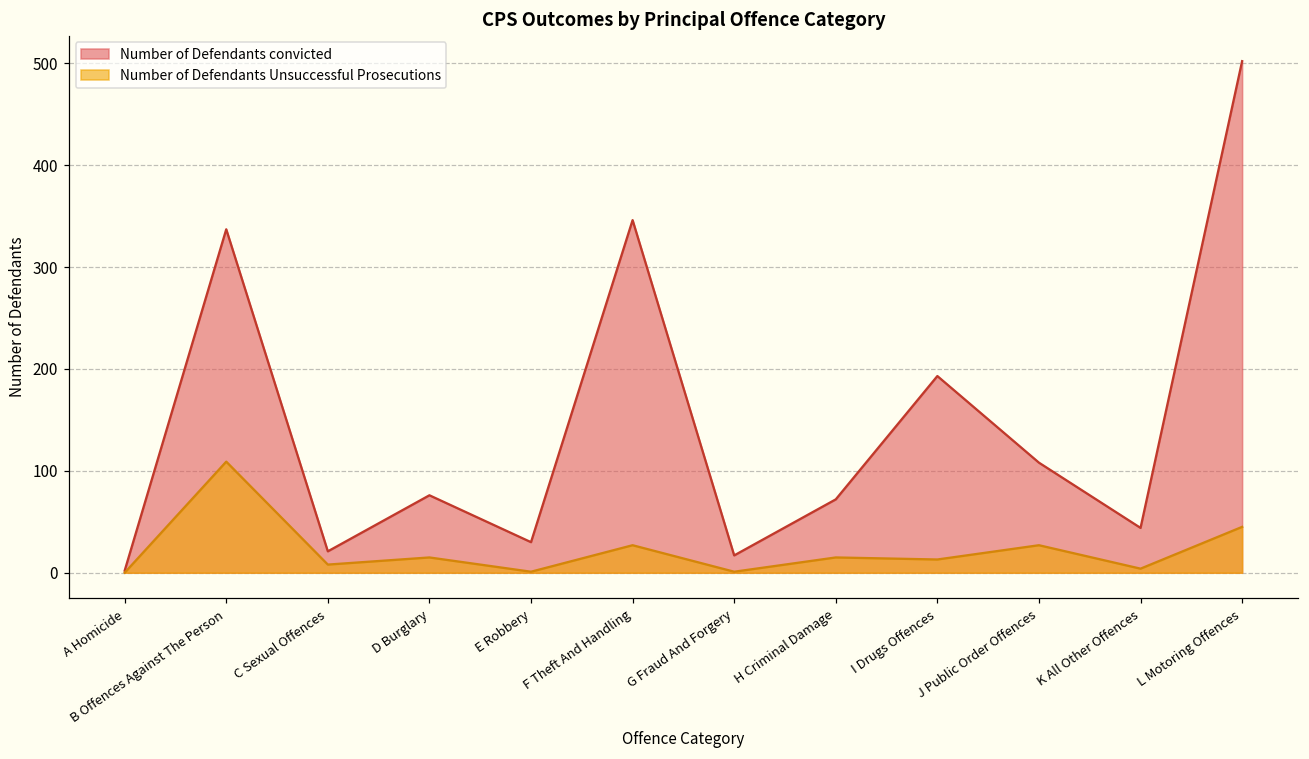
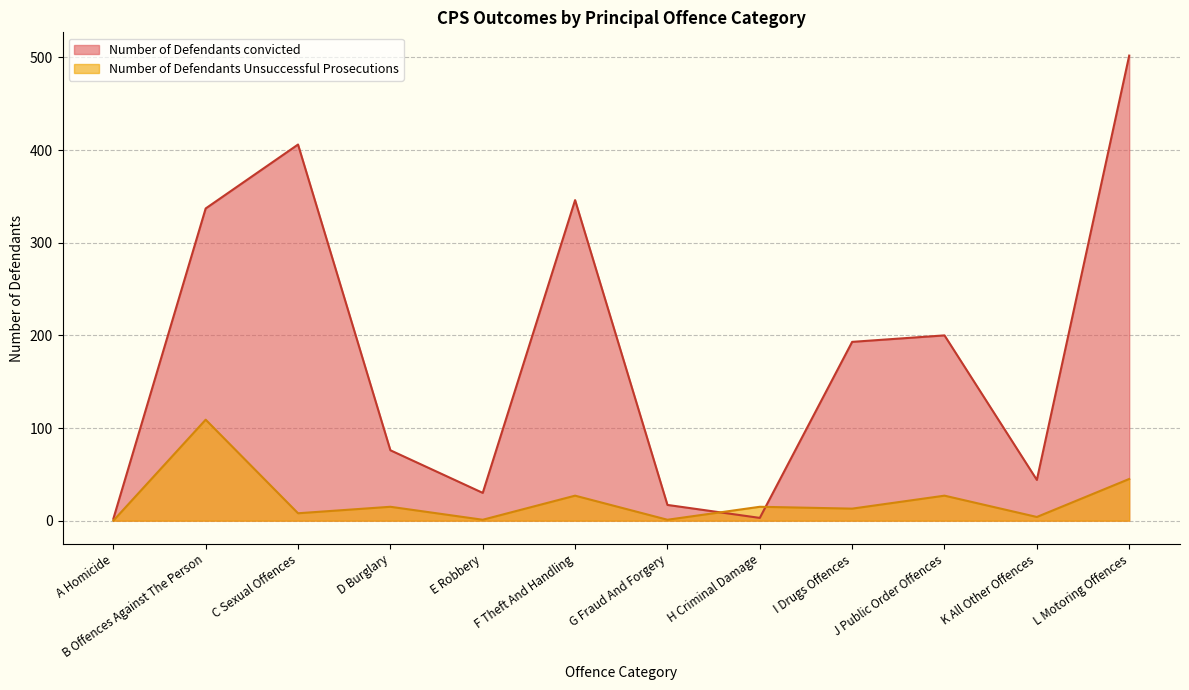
  {
    "Number of Defendants convicted": {
      "B Offences Against The Person": 340,
-     "C Sexual Offences": 20,
+     "C Sexual Offences": 410,
      "D Burglary": 80,
      "E Robbery": 30,
      "F Theft And Handling": 350,
      "G Fraud And Forgery": 20,
-     "H Criminal Damage": 70,
+     "H Criminal Damage": 0,
      "I Drugs Offences": 190,
-     "J Public Order Offences": 110,
+     "J Public Order Offences": 200,
      "K All Other Offences": 40,
      "L Motoring Offences": 500
    },
    "Number of Defendants Unsuccessful Prosecutions": {
      "B Offences Against The Person": 110,
      "C Sexual Offences": 10,
      "D Burglary": 20,
      "E Robbery": 0,
      "F Theft And Handling": 30,
      "G Fraud And Forgery": 0,
      "H Criminal Damage": 20,
      "I Drugs Offences": 10,
      "J Public Order Offences": 30,
      "K All Other Offences": 0,
      "L Motoring Offences": 50
    }
  }
